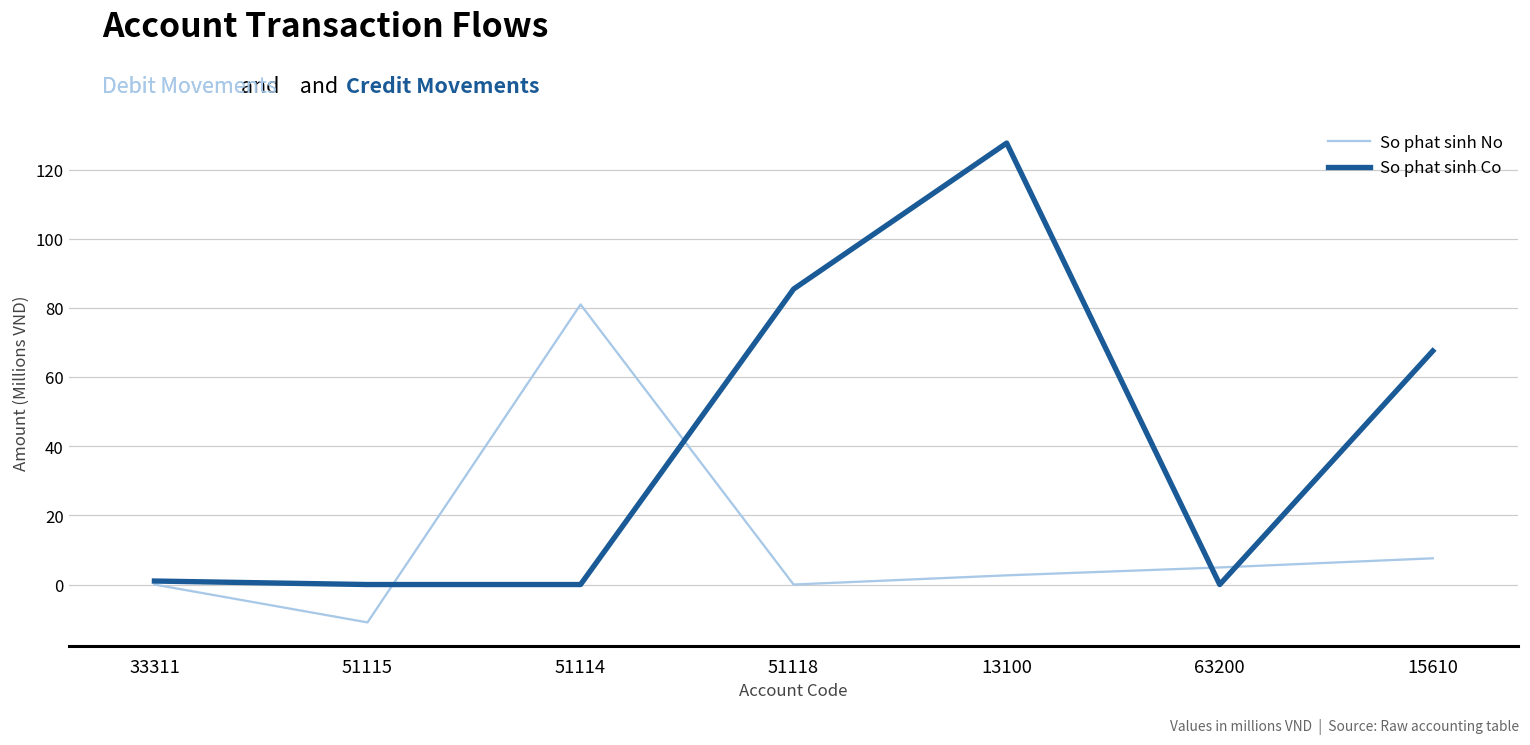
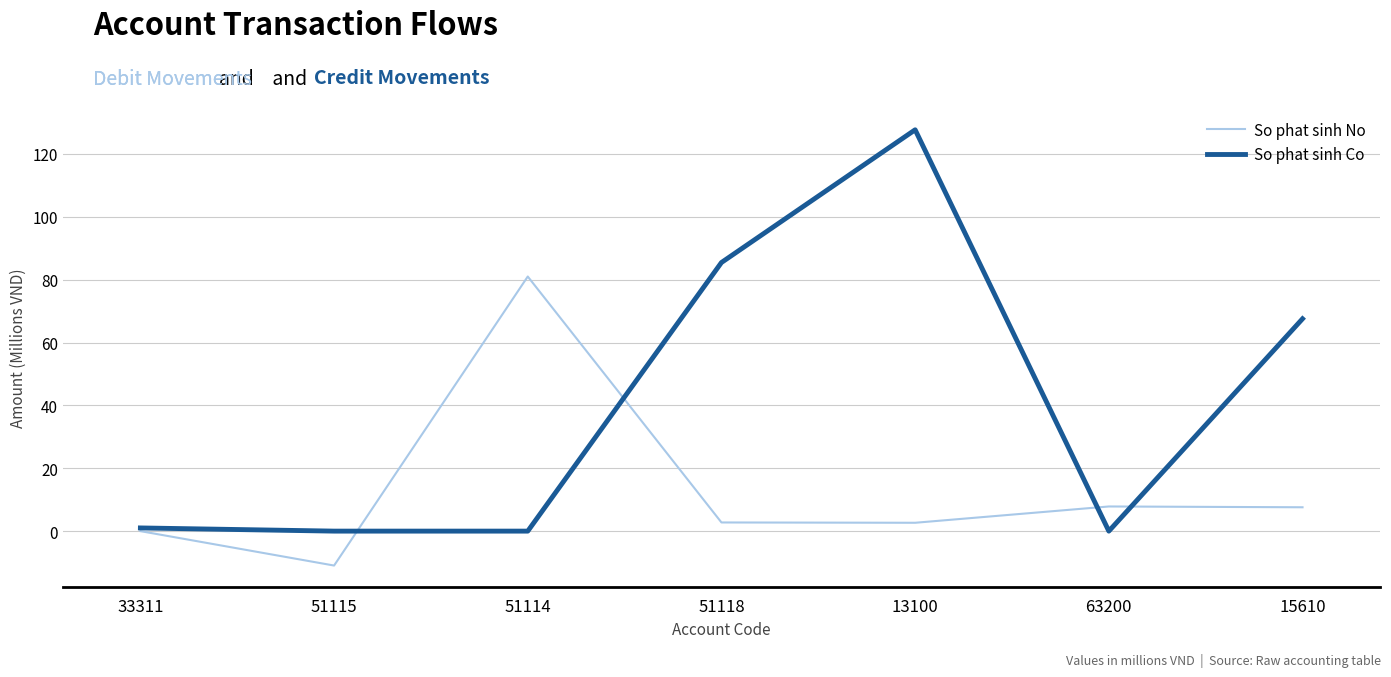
  {
    "So phat sinh No": {
      "33311": 0,
      "51115": -11,
      "51114": 81,
-     "51118": 0,
+     "51118": 3,
      "13100": 3,
-     "63200": 5,
+     "63200": 8,
      "15610": 8
    },
    "So phat sinh Co": {
      "33311": 1,
      "51115": 0,
      "51114": 0,
      "51118": 85,
      "13100": 128,
      "63200": 0,
      "15610": 68
    }
  }
